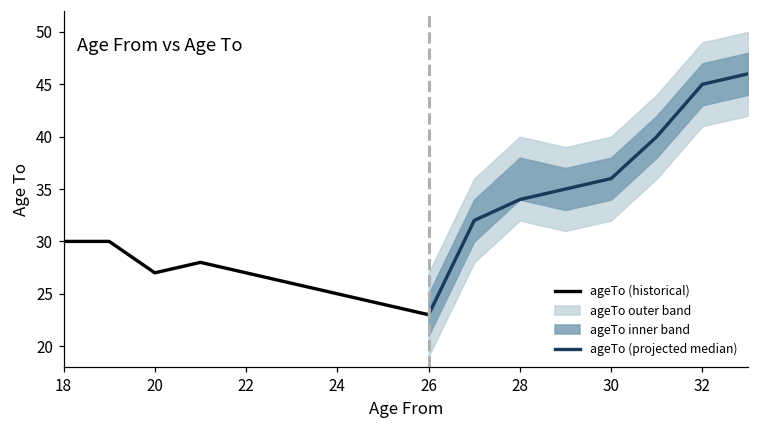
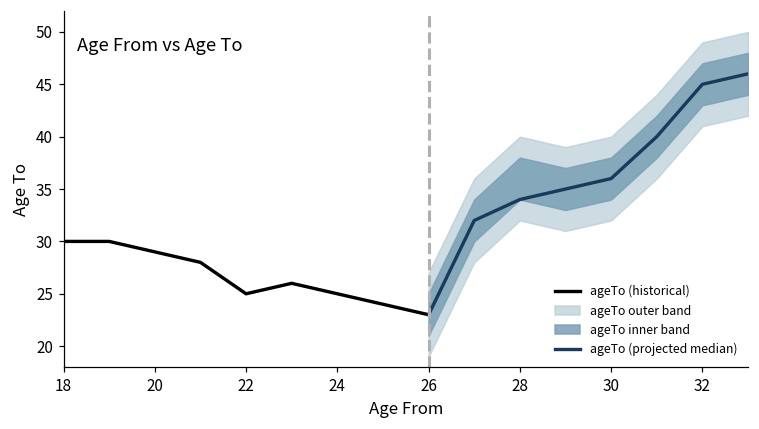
  {
    "ageTo (historical)": {
      "18": 30,
-     "20": 27,
-     "22": 27,
+     "20": 29,
+     "22": 25,
      "24": 25
    },
    "ageTo (projected median)": {
      "28": 34,
      "30": 36,
      "32": 45
    }
  }
